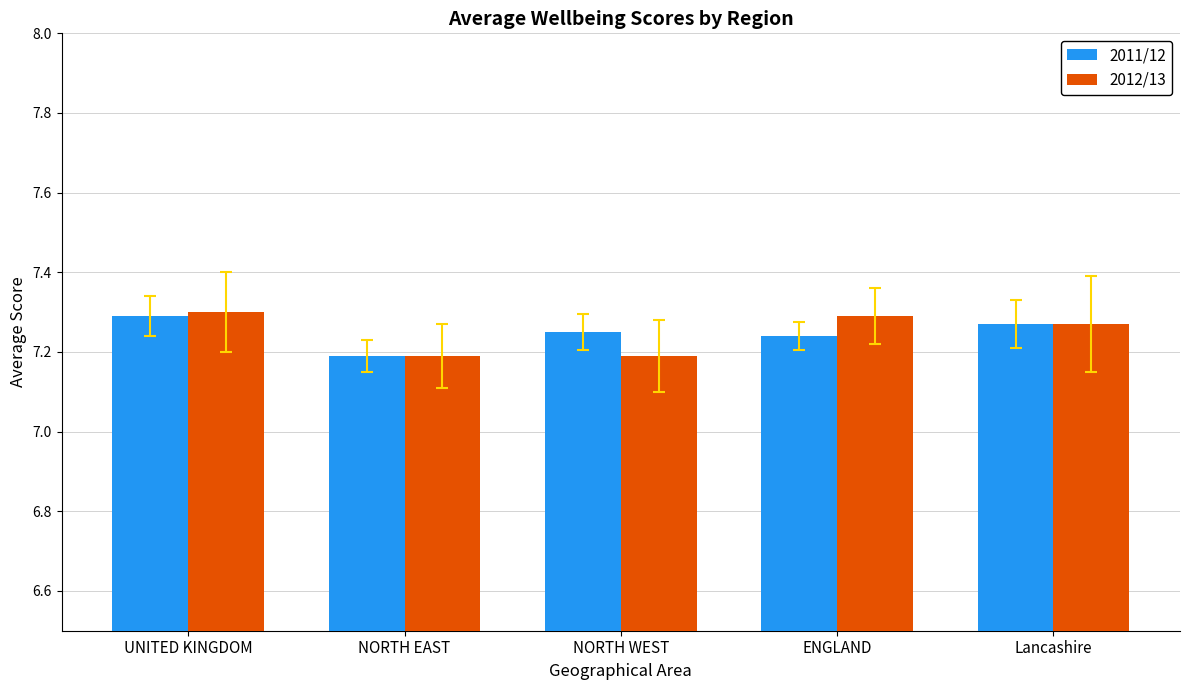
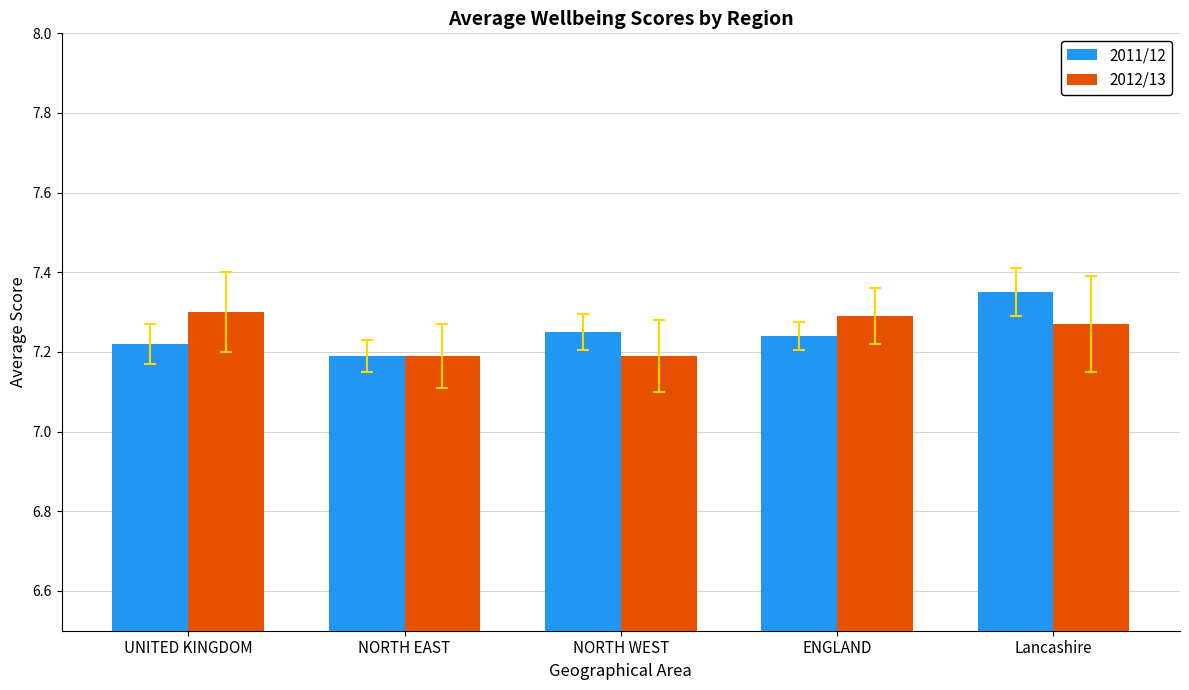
  {
    "2011/12": {
-     "UNITED KINGDOM": 7.29,
+     "UNITED KINGDOM": 7.22,
      "NORTH EAST": 7.19,
      "NORTH WEST": 7.25,
      "ENGLAND": 7.24,
-     "Lancashire": 7.27
+     "Lancashire": 7.35
    },
    "2012/13": {
      "UNITED KINGDOM": 7.30,
      "NORTH EAST": 7.19,
      "NORTH WEST": 7.19,
      "ENGLAND": 7.29,
      "Lancashire": 7.27
    }
  }
